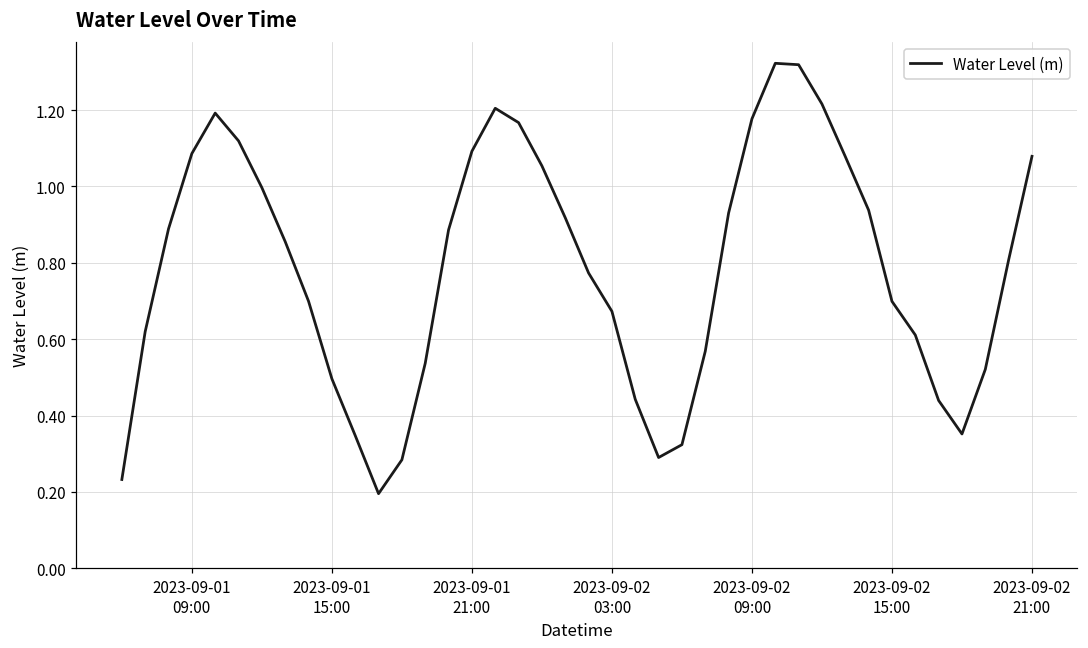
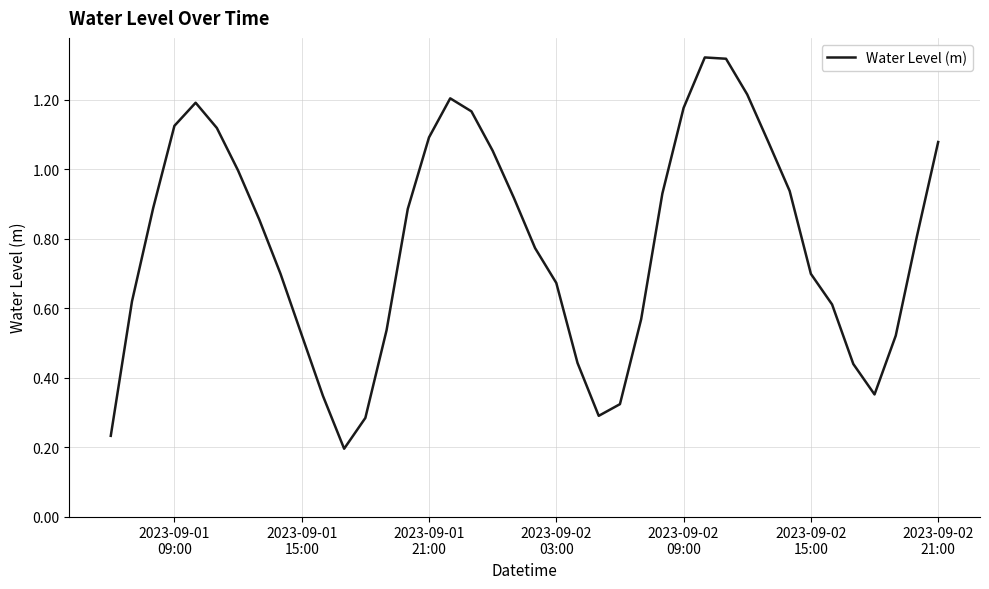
  {
-   "2023-09-01 09:00": 1.09,
-   "2023-09-01 15:00": 0.50,
+   "2023-09-01 09:00": 1.13,
+   "2023-09-01 15:00": 0.52,
    "2023-09-01 21:00": 1.09,
    "2023-09-02 03:00": 0.67,
    "2023-09-02 09:00": 1.18,
    "2023-09-02 15:00": 0.70,
    "2023-09-02 21:00": 1.08
  }
